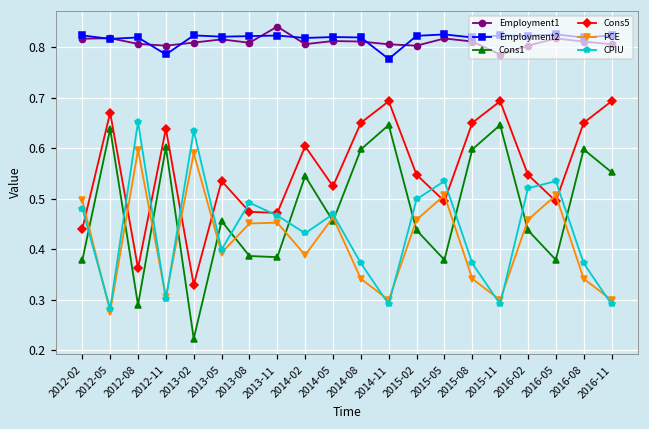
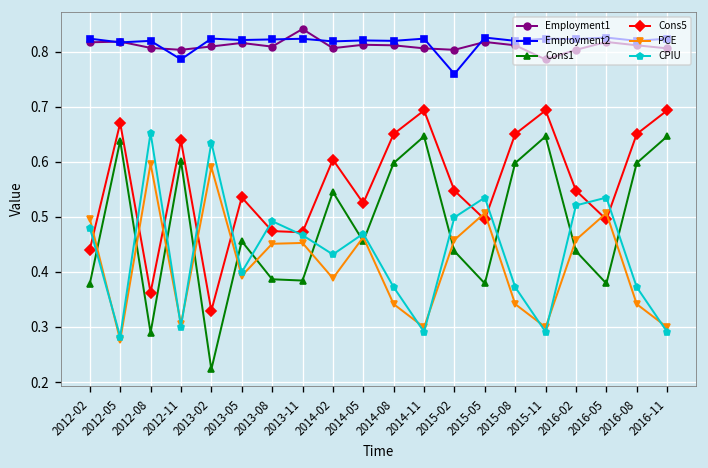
  {
    "Employment1": {
      "2012-02": 0.82,
      "2012-08": 0.81,
      "2012-11": 0.80,
      "2013-02": 0.81,
      "2013-08": 0.81,
      "2013-11": 0.84,
      "2014-02": 0.81,
      "2014-05": 0.81,
      "2014-08": 0.81,
      "2014-11": 0.81,
      "2015-02": 0.80,
      "2015-05": 0.82
    },
    "Employment2": {
      "2012-02": 0.82,
      "2012-08": 0.82,
      "2012-11": 0.79,
      "2013-02": 0.82,
      "2013-08": 0.82,
      "2013-11": 0.82,
      "2014-02": 0.82,
      "2014-05": 0.82,
      "2014-08": 0.82,
-     "2014-11": 0.78,
-     "2015-02": 0.82,
+     "2014-11": 0.82,
+     "2015-02": 0.76,
      "2015-05": 0.83
    },
    "Cons1": {
      "2012-02": 0.38,
      "2012-05": 0.64,
      "2012-08": 0.29,
      "2012-11": 0.60,
      "2013-02": 0.22,
      "2013-05": 0.46,
      "2013-08": 0.39,
      "2013-11": 0.38,
      "2014-02": 0.55,
      "2014-05": 0.46,
      "2014-08": 0.60,
      "2014-11": 0.65,
      "2015-02": 0.44,
      "2015-05": 0.38,
      "2015-08": 0.60,
      "2015-11": 0.65,
      "2016-02": 0.44,
      "2016-05": 0.38,
      "2016-08": 0.60,
-     "2016-11": 0.55
+     "2016-11": 0.65
    },
    "Cons5": {
      "2012-02": 0.44,
      "2012-05": 0.67,
      "2012-08": 0.36,
      "2012-11": 0.64,
      "2013-02": 0.33,
      "2013-05": 0.54,
      "2013-08": 0.47,
      "2014-02": 0.60,
      "2014-05": 0.52,
      "2014-08": 0.65,
      "2014-11": 0.69,
      "2015-02": 0.55,
      "2015-05": 0.50,
      "2015-08": 0.65,
      "2015-11": 0.69,
      "2016-02": 0.55,
      "2016-05": 0.50,
      "2016-08": 0.65,
      "2016-11": 0.69
    },
    "PCE": {
      "2012-02": 0.50,
      "2012-05": 0.28,
      "2012-08": 0.60,
      "2013-02": 0.59,
      "2013-05": 0.39,
      "2013-08": 0.45,
      "2013-11": 0.45,
      "2014-02": 0.39,
      "2014-05": 0.46,
      "2014-08": 0.34,
      "2014-11": 0.30,
      "2015-02": 0.46,
      "2015-05": 0.51,
      "2015-08": 0.34,
      "2015-11": 0.30,
      "2016-02": 0.46,
      "2016-05": 0.51,
      "2016-08": 0.34,
      "2016-11": 0.30
    },
    "CPIU": {
      "2012-02": 0.48,
      "2012-05": 0.28,
      "2012-08": 0.65,
      "2013-02": 0.64,
      "2013-05": 0.40,
      "2013-08": 0.49,
      "2014-02": 0.43,
      "2014-05": 0.47,
      "2014-08": 0.37,
      "2014-11": 0.29,
      "2015-02": 0.50,
      "2015-05": 0.54,
      "2015-08": 0.37,
      "2015-11": 0.29,
      "2016-02": 0.52,
      "2016-05": 0.54,
      "2016-08": 0.37,
      "2016-11": 0.29
    }
  }
